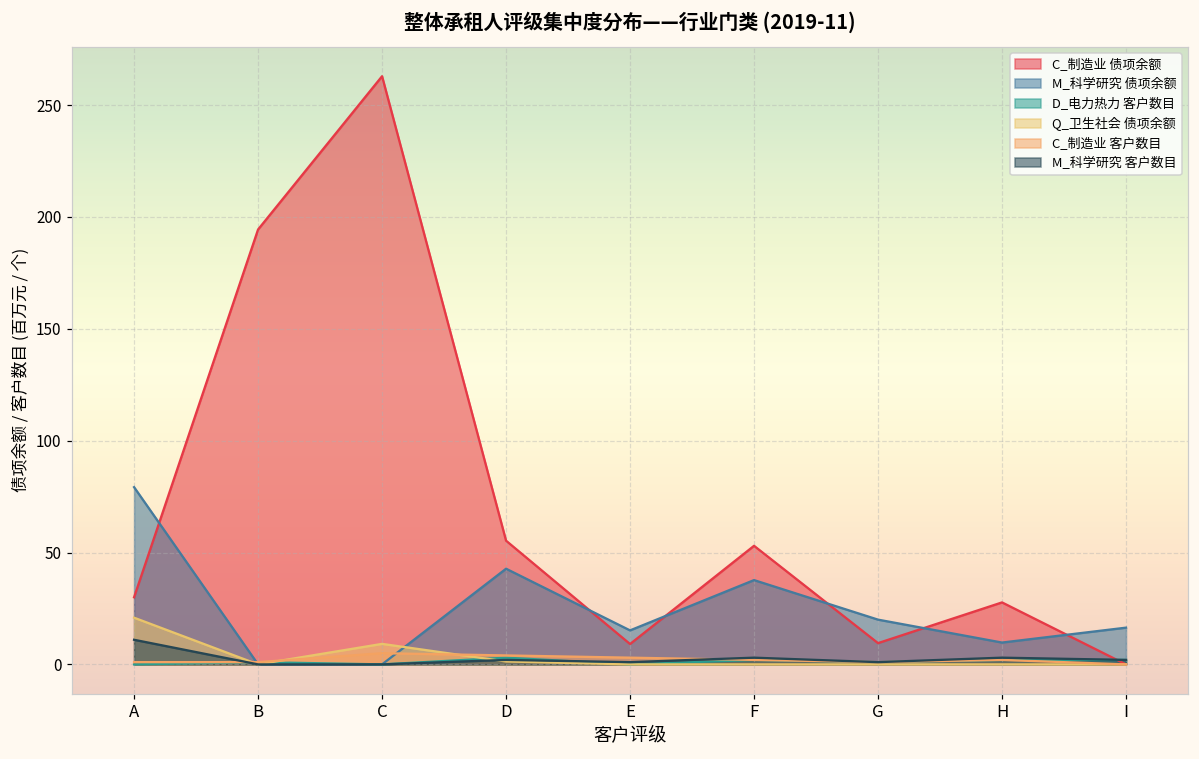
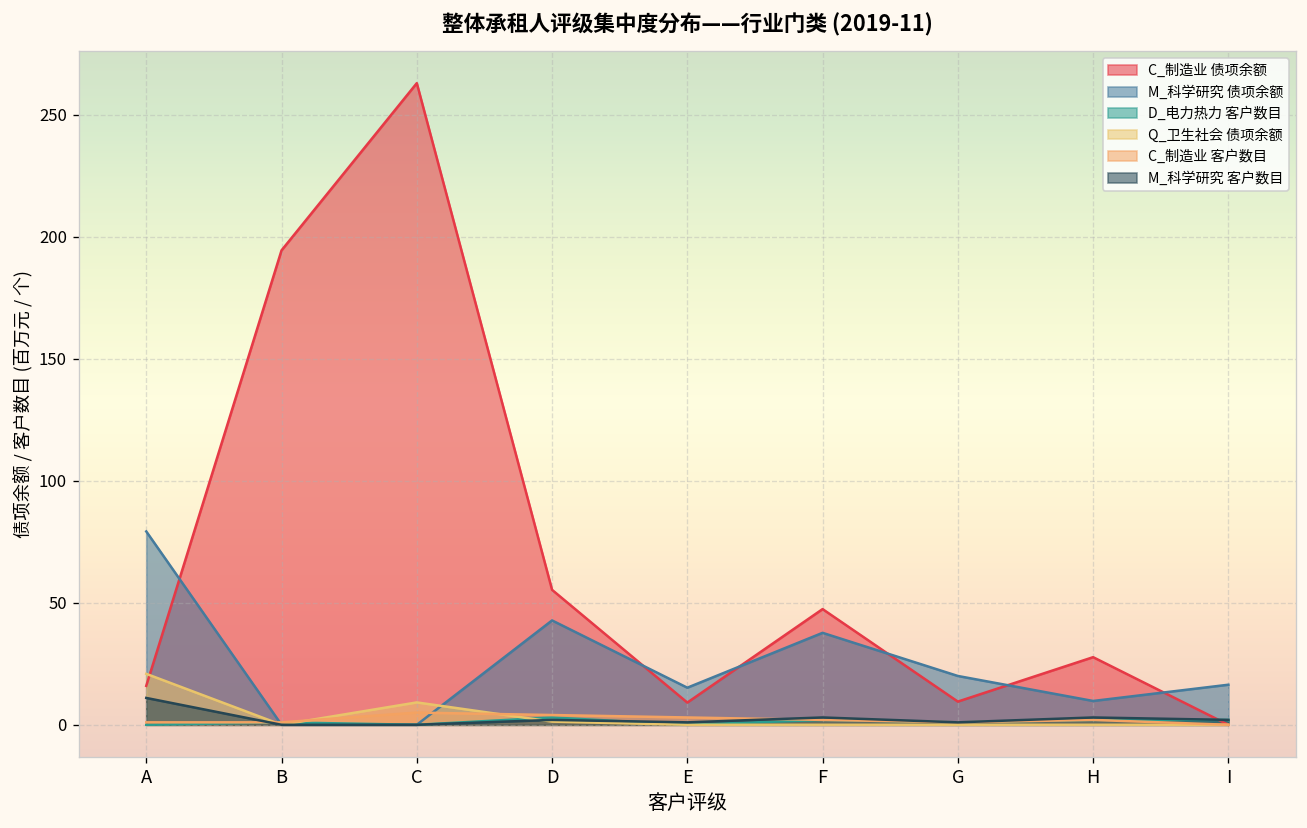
  {
    "C_制造业 债项余额": {
-     "A": 30,
+     "A": 16,
      "B": 194,
      "C": 263,
      "D": 55,
      "E": 9,
-     "F": 53,
+     "F": 47,
      "G": 10,
      "H": 28
    },
    "M_科学研究 客户数目": {
      "A": 11
    }
  }
